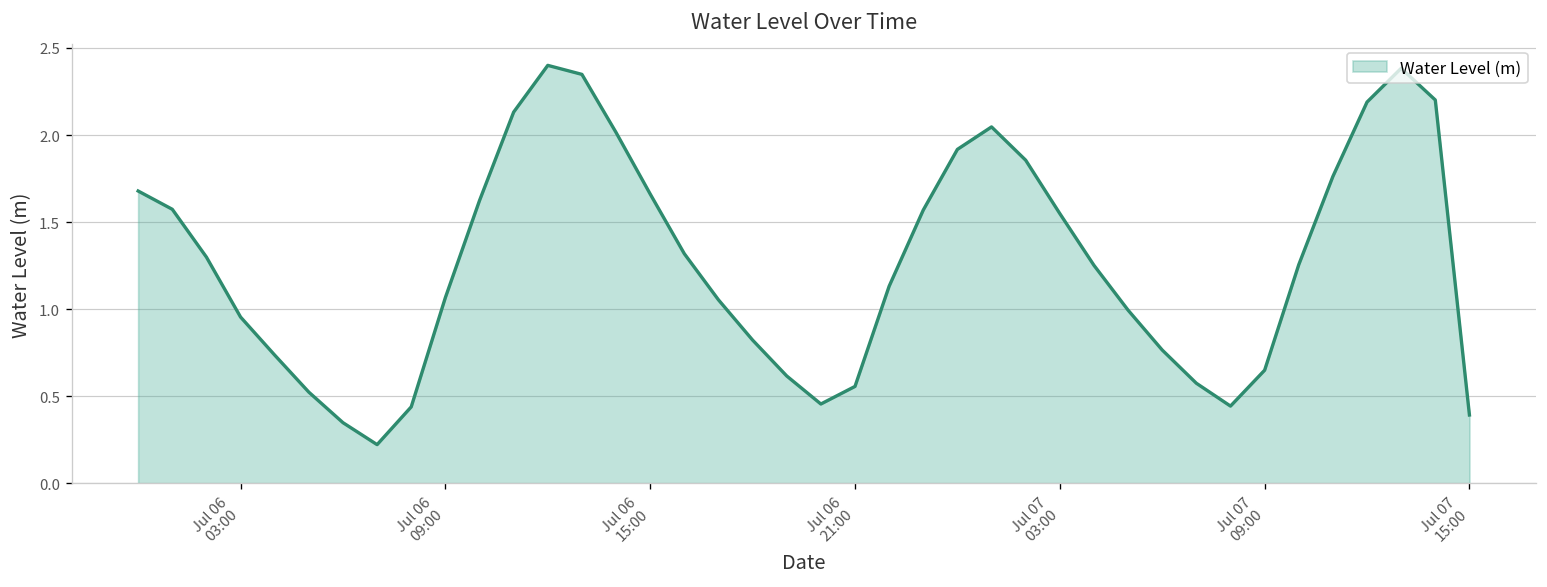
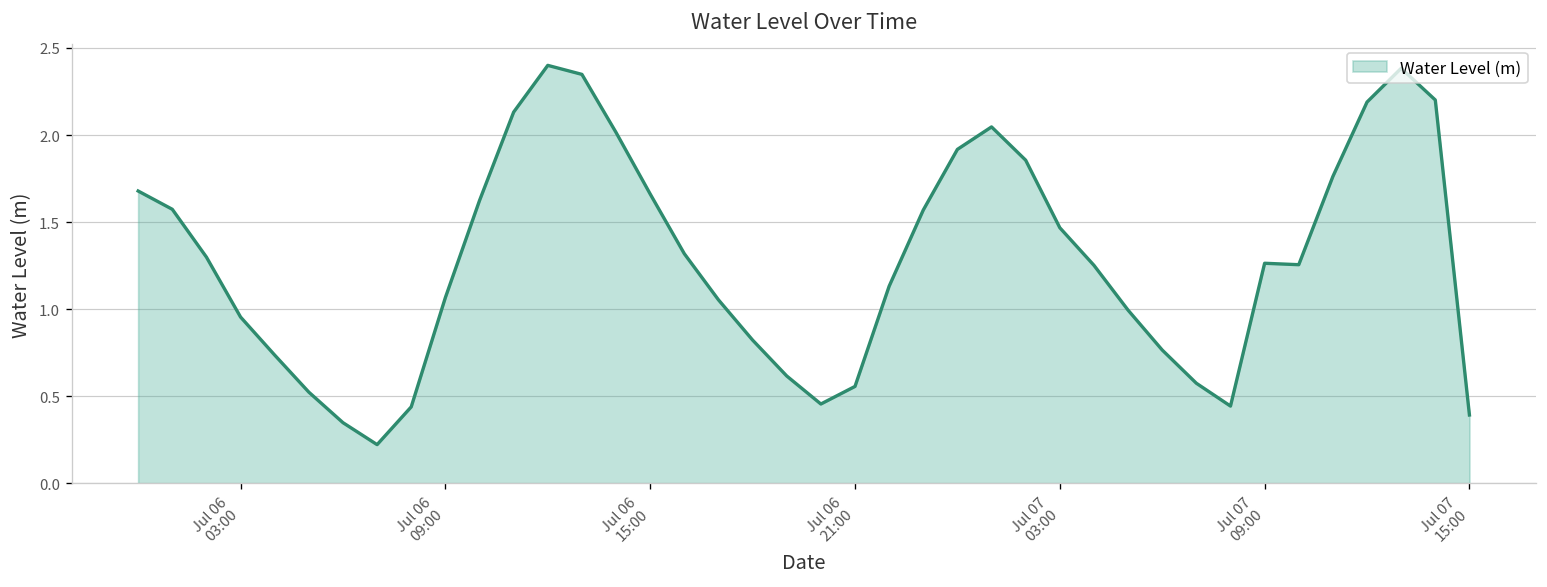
  {
    "Jul 06 03:00": 0.95,
    "Jul 06 09:00": 1.07,
    "Jul 06 15:00": 1.66,
    "Jul 06 21:00": 0.56,
-   "Jul 07 03:00": 1.55,
-   "Jul 07 09:00": 0.65,
+   "Jul 07 03:00": 1.47,
+   "Jul 07 09:00": 1.26,
    "Jul 07 15:00": 0.39
  }
